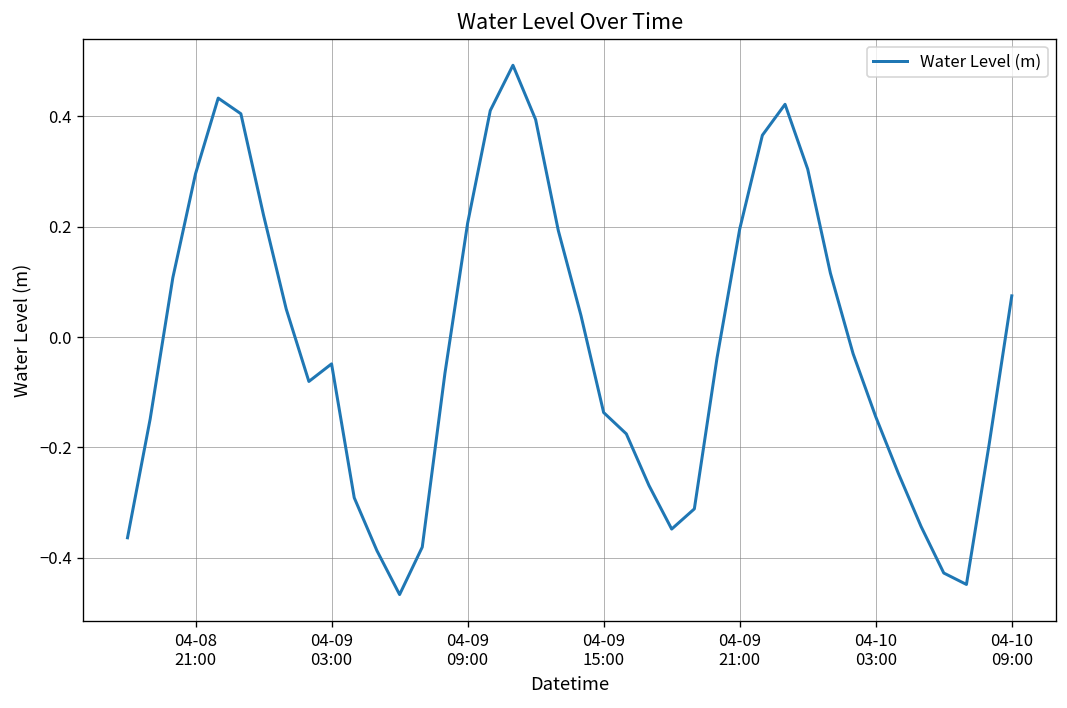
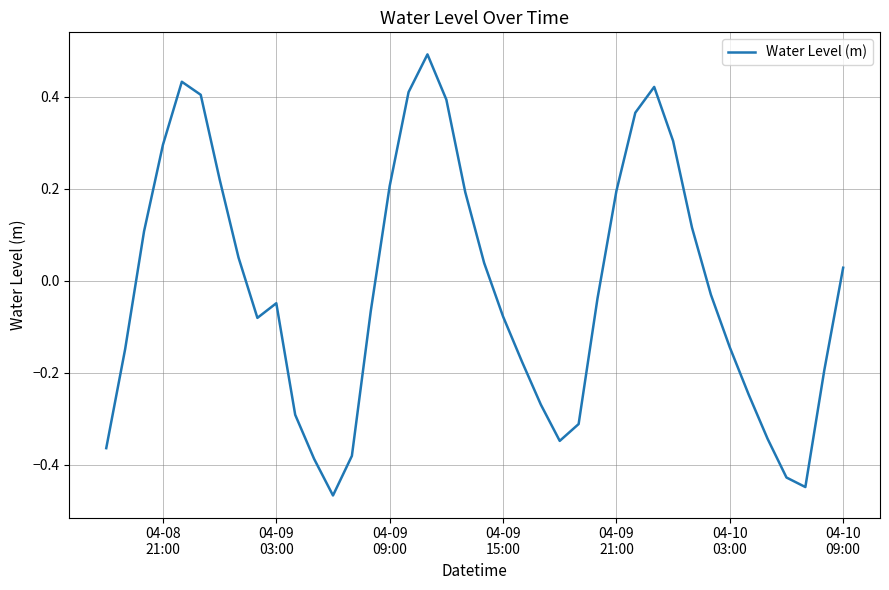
  {
    "04-08 21:00": 0.30,
    "04-09 03:00": -0.05,
    "04-09 09:00": 0.21,
-   "04-09 15:00": -0.14,
+   "04-09 15:00": -0.08,
    "04-09 21:00": 0.20,
    "04-10 03:00": -0.14,
-   "04-10 09:00": 0.07
+   "04-10 09:00": 0.03
  }
